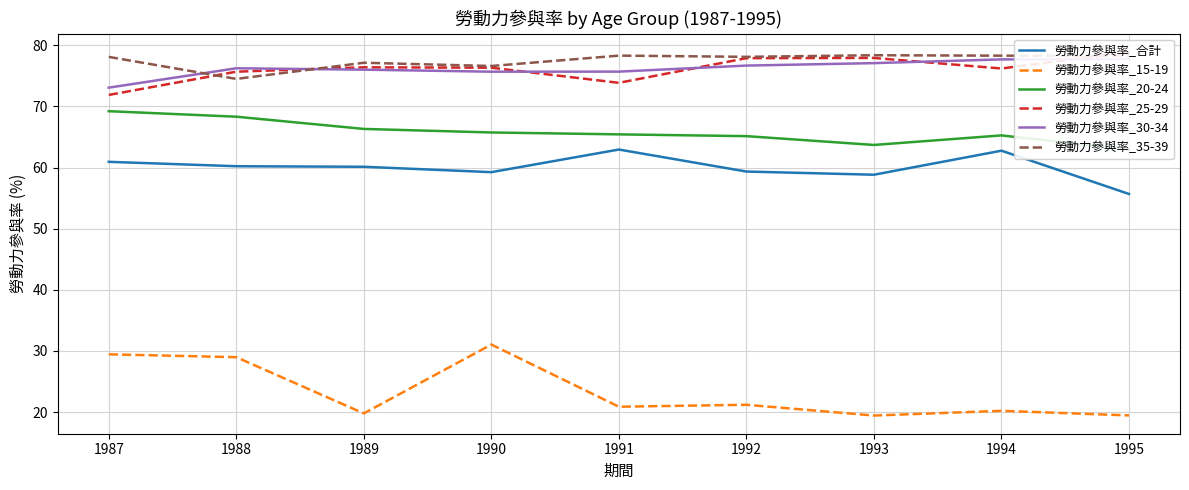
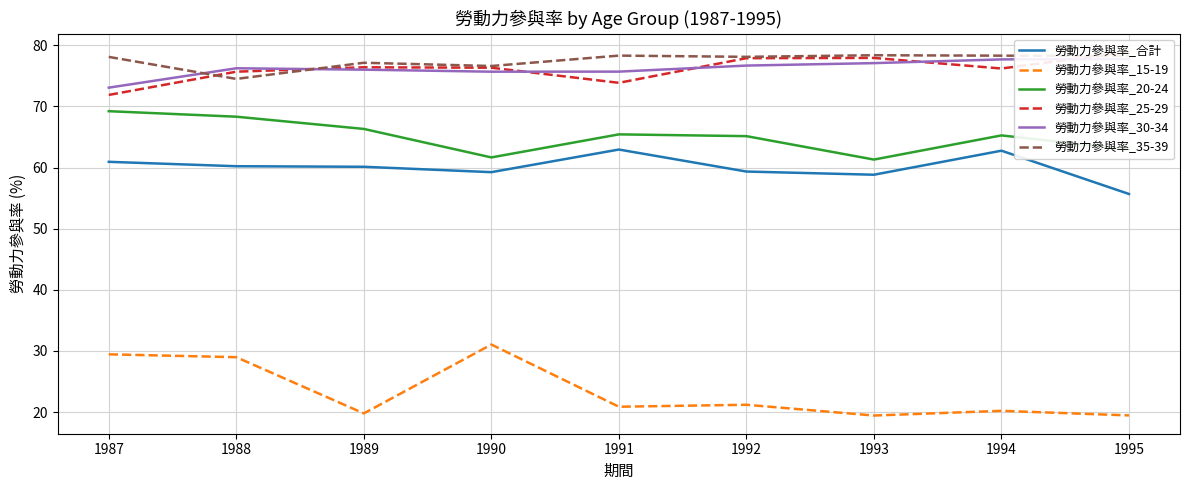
  {
    "勞動力參與率_合計": {
      "1987": 61,
      "1988": 60,
      "1989": 60,
      "1990": 59,
      "1991": 63,
      "1992": 59,
      "1993": 59,
      "1994": 63,
      "1995": 56
    },
    "勞動力參與率_15-19": {
      "1987": 29,
      "1988": 29,
      "1989": 20,
      "1990": 31,
      "1991": 21,
      "1992": 21,
      "1993": 19,
      "1994": 20,
      "1995": 19
    },
    "勞動力參與率_20-24": {
      "1987": 69,
      "1988": 68,
      "1989": 66,
-     "1990": 66,
+     "1990": 62,
      "1991": 65,
      "1992": 65,
-     "1993": 64,
+     "1993": 61,
      "1994": 65
    },
    "勞動力參與率_25-29": {
      "1987": 72,
      "1988": 76,
      "1991": 74,
      "1993": 78,
      "1994": 76
    },
    "勞動力參與率_30-34": {
      "1987": 73,
      "1988": 76,
      "1990": 76,
      "1991": 76,
      "1992": 77,
      "1993": 77,
      "1994": 78
    },
    "勞動力參與率_35-39": {
      "1987": 78,
      "1988": 74,
      "1989": 77,
      "1991": 78,
      "1993": 78,
      "1994": 78
    }
  }
